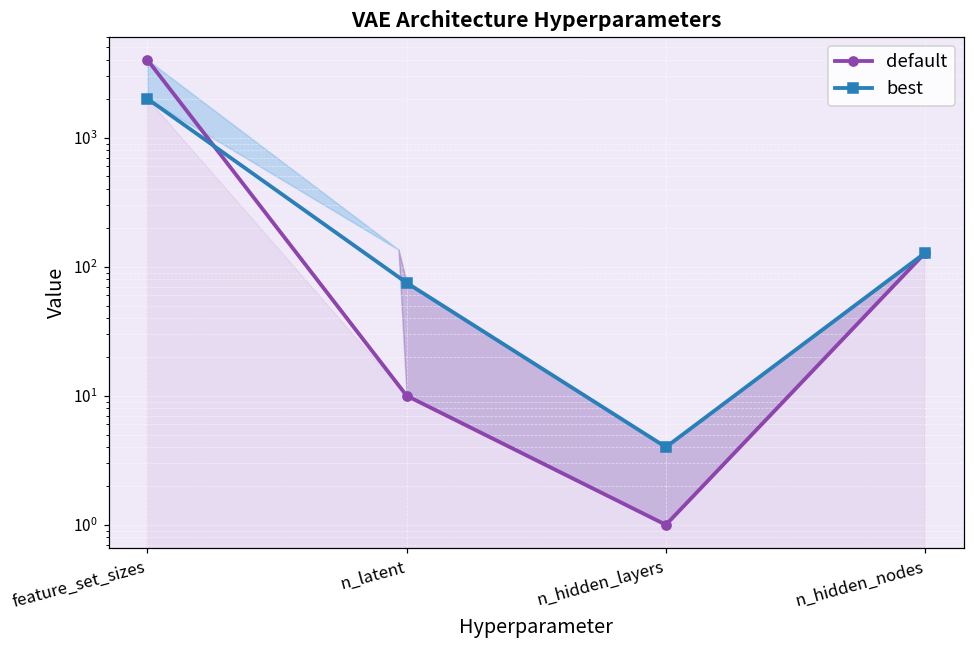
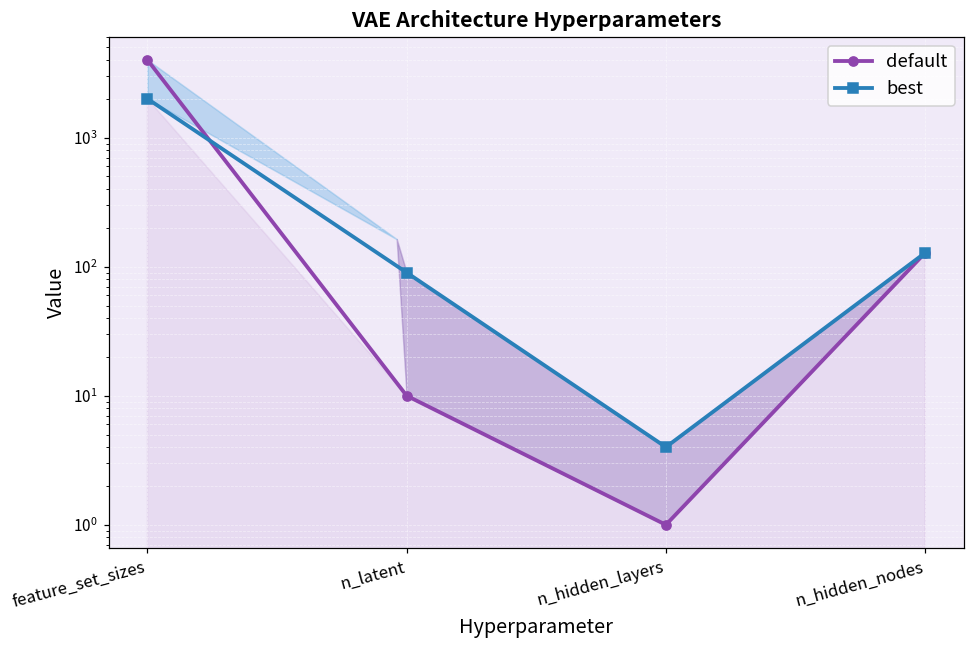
  {
    "best": {
-     "n_latent": 80
+     "n_latent": 90
    }
  }
